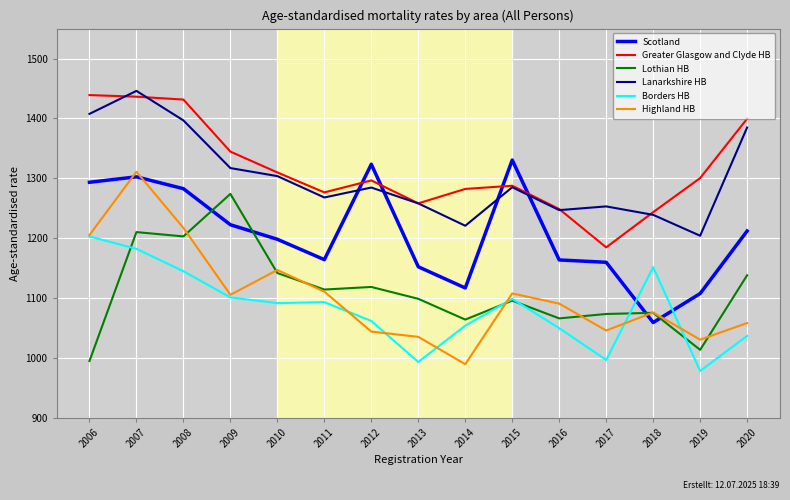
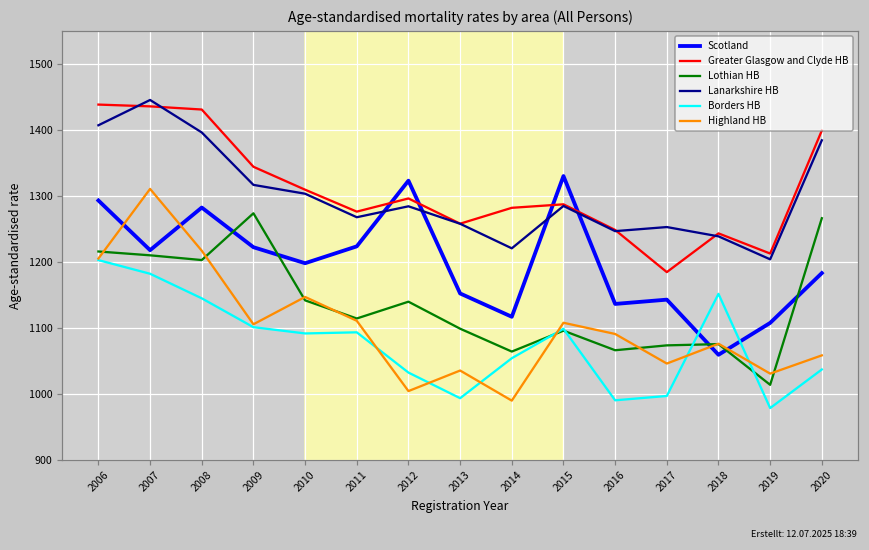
  {
    "Scotland": {
      "2006": 1290,
-     "2007": 1300,
+     "2007": 1220,
      "2008": 1280,
      "2009": 1220,
      "2010": 1200,
-     "2011": 1160,
+     "2011": 1220,
      "2012": 1320,
      "2013": 1150,
      "2014": 1120,
      "2015": 1330,
-     "2016": 1160,
-     "2017": 1160,
+     "2016": 1140,
+     "2017": 1140,
      "2018": 1060,
      "2019": 1110,
-     "2020": 1210
+     "2020": 1180
    },
    "Greater Glasgow and Clyde HB": {
      "2006": 1440,
      "2007": 1440,
      "2008": 1430,
      "2009": 1340,
      "2010": 1310,
      "2011": 1280,
      "2012": 1300,
      "2014": 1280,
      "2017": 1180,
      "2018": 1240,
-     "2019": 1300
+     "2019": 1210
    },
    "Lothian HB": {
-     "2006": 990,
+     "2006": 1220,
      "2007": 1210,
      "2008": 1200,
      "2009": 1270,
      "2010": 1140,
-     "2012": 1120,
+     "2012": 1140,
      "2013": 1100,
      "2014": 1060,
      "2016": 1070,
      "2017": 1070,
      "2019": 1010,
-     "2020": 1140
+     "2020": 1270
    },
    "Lanarkshire HB": {
      "2006": 1410,
      "2007": 1450,
      "2008": 1400,
      "2009": 1320,
      "2010": 1300,
      "2011": 1270,
      "2012": 1280,
      "2014": 1220,
      "2017": 1250,
      "2018": 1240,
      "2019": 1200,
      "2020": 1380
    },
    "Borders HB": {
      "2007": 1180,
      "2008": 1140,
      "2009": 1100,
      "2010": 1090,
      "2011": 1090,
-     "2012": 1060,
+     "2012": 1030,
      "2013": 990,
      "2014": 1050,
-     "2016": 1050,
+     "2016": 990,
      "2017": 1000,
      "2018": 1150,
      "2019": 980,
      "2020": 1040
    },
    "Highland HB": {
      "2007": 1310,
      "2008": 1220,
      "2009": 1110,
      "2010": 1150,
-     "2012": 1040,
+     "2012": 1000,
      "2013": 1040,
      "2014": 990,
      "2015": 1110,
      "2016": 1090,
      "2017": 1050,
      "2019": 1030,
      "2020": 1060
    }
  }
